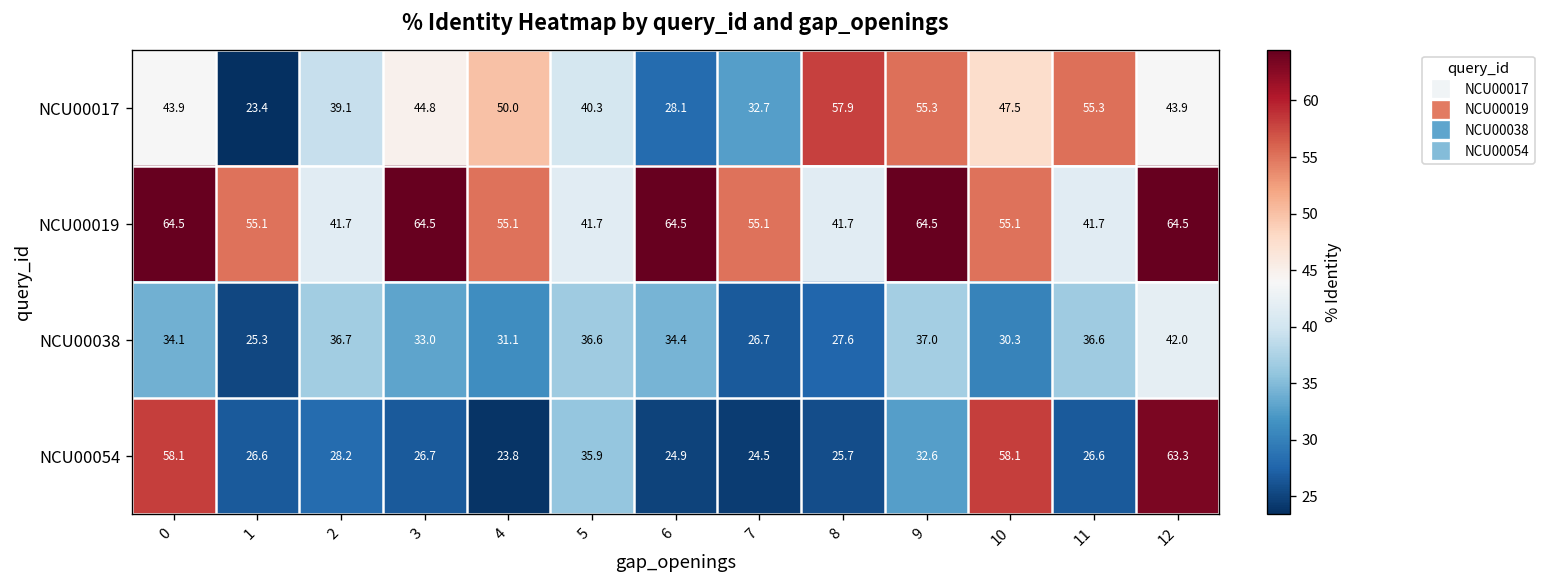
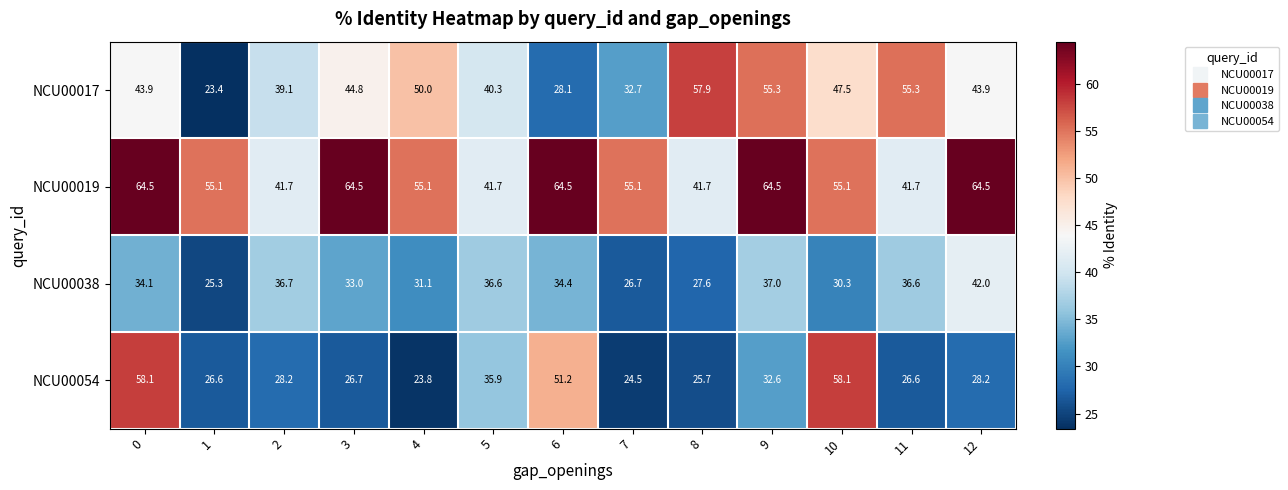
  {
    "NCU00017": {
      "0": 43.9,
      "1": 23.4,
      "2": 39.1,
      "3": 44.8,
      "4": 50.0,
      "5": 40.3,
      "6": 28.1,
      "7": 32.7,
      "8": 57.9,
      "9": 55.3,
      "10": 47.5,
      "11": 55.3,
      "12": 43.9
    },
    "NCU00019": {
      "0": 64.5,
      "1": 55.1,
      "2": 41.7,
      "3": 64.5,
      "4": 55.1,
      "5": 41.7,
      "6": 64.5,
      "7": 55.1,
      "8": 41.7,
      "9": 64.5,
      "10": 55.1,
      "11": 41.7,
      "12": 64.5
    },
    "NCU00038": {
      "0": 34.1,
      "1": 25.3,
      "2": 36.7,
      "3": 33.0,
      "4": 31.1,
      "5": 36.6,
      "6": 34.4,
      "7": 26.7,
      "8": 27.6,
      "9": 37.0,
      "10": 30.3,
      "11": 36.6,
      "12": 42.0
    },
    "NCU00054": {
      "0": 58.1,
      "1": 26.6,
      "2": 28.2,
      "3": 26.7,
      "4": 23.8,
      "5": 35.9,
-     "6": 24.9,
+     "6": 51.2,
      "7": 24.5,
      "8": 25.7,
      "9": 32.6,
      "10": 58.1,
      "11": 26.6,
-     "12": 63.3
+     "12": 28.2
    }
  }
